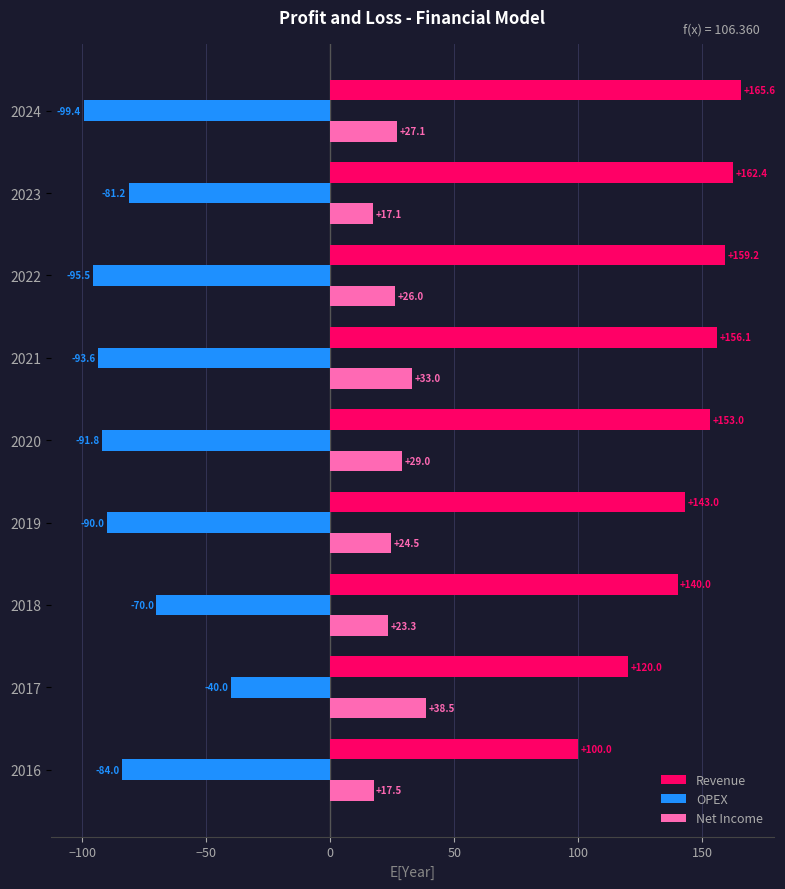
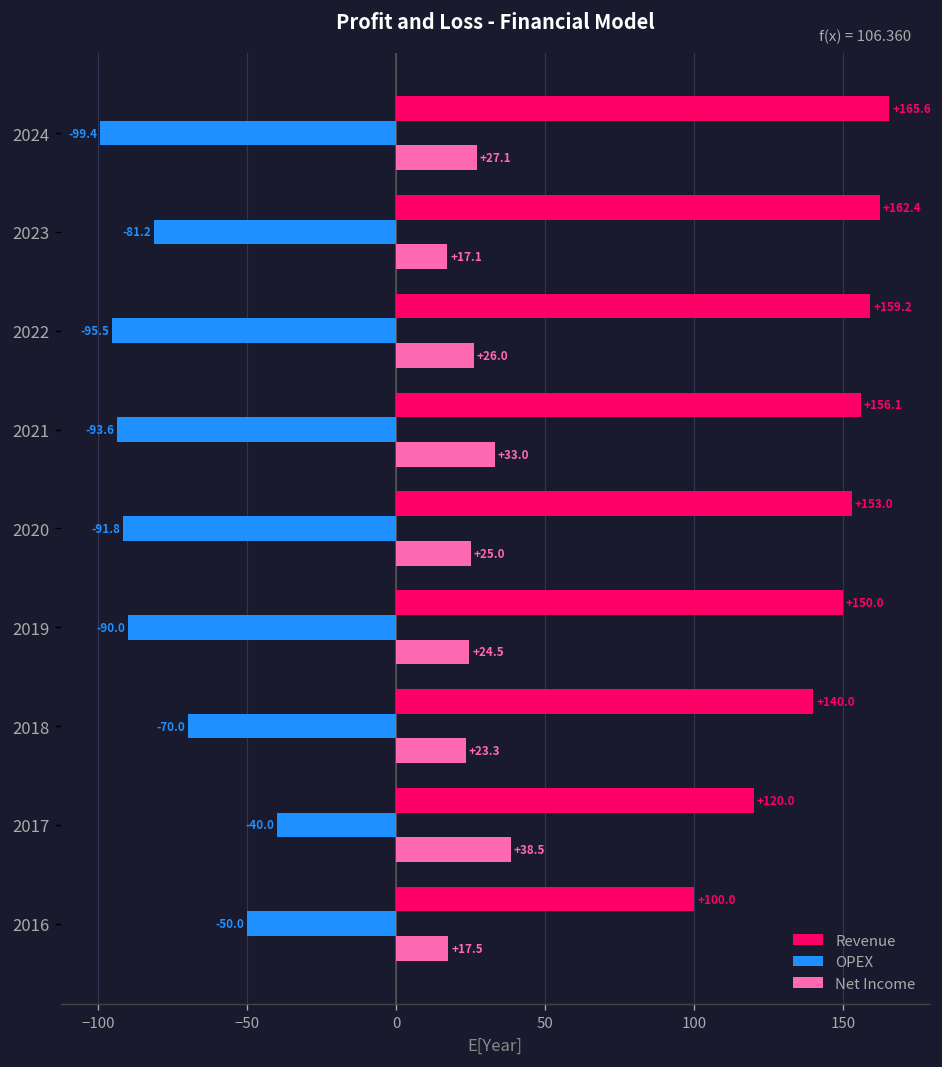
  {
    "Revenue": {
      "2024": "+165.6",
      "2023": "+162.4",
      "2022": "+159.2",
      "2021": "+156.1",
      "2020": "+153.0",
-     "2019": "+143.0",
+     "2019": "+150.0",
      "2018": "+140.0",
      "2017": "+120.0",
      "2016": "+100.0"
    },
    "OPEX": {
      "2024": "-99.4",
      "2023": "-81.2",
      "2022": "-95.5",
      "2021": "-93.6",
      "2020": "-91.8",
      "2019": "-90.0",
      "2018": "-70.0",
      "2017": "-40.0",
-     "2016": "-84.0"
+     "2016": "-50.0"
    },
    "Net Income": {
      "2024": "+27.1",
      "2023": "+17.1",
      "2022": "+26.0",
      "2021": "+33.0",
-     "2020": "+29.0",
+     "2020": "+25.0",
      "2019": "+24.5",
      "2018": "+23.3",
      "2017": "+38.5",
      "2016": "+17.5"
    }
  }
